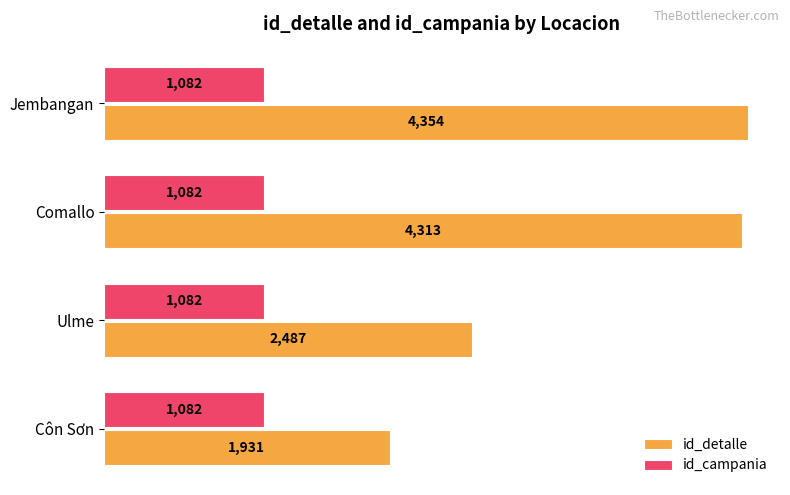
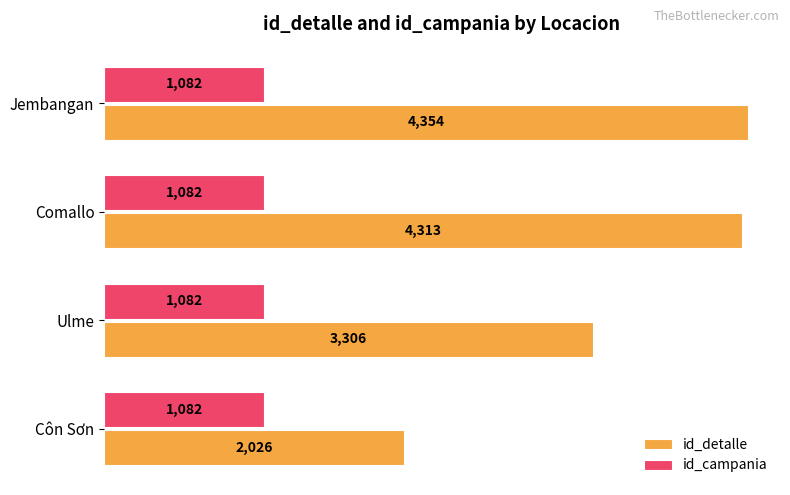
  {
    "id_detalle": {
      "Jembangan": "4,354",
      "Comallo": "4,313",
-     "Ulme": "2,487",
-     "Côn Sơn": "1,931"
+     "Ulme": "3,306",
+     "Côn Sơn": "2,026"
    },
    "id_campania": {
      "Jembangan": "1,082",
      "Comallo": "1,082",
      "Ulme": "1,082",
      "Côn Sơn": "1,082"
    }
  }
